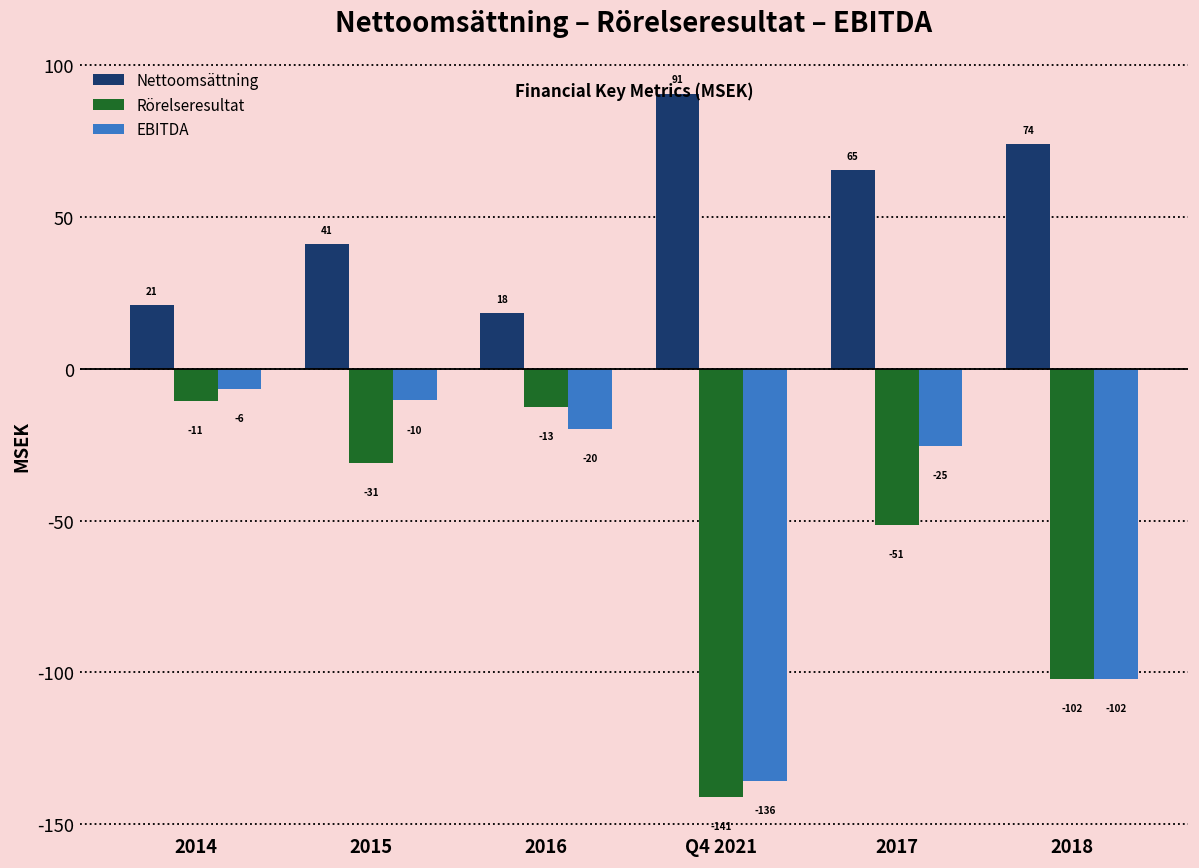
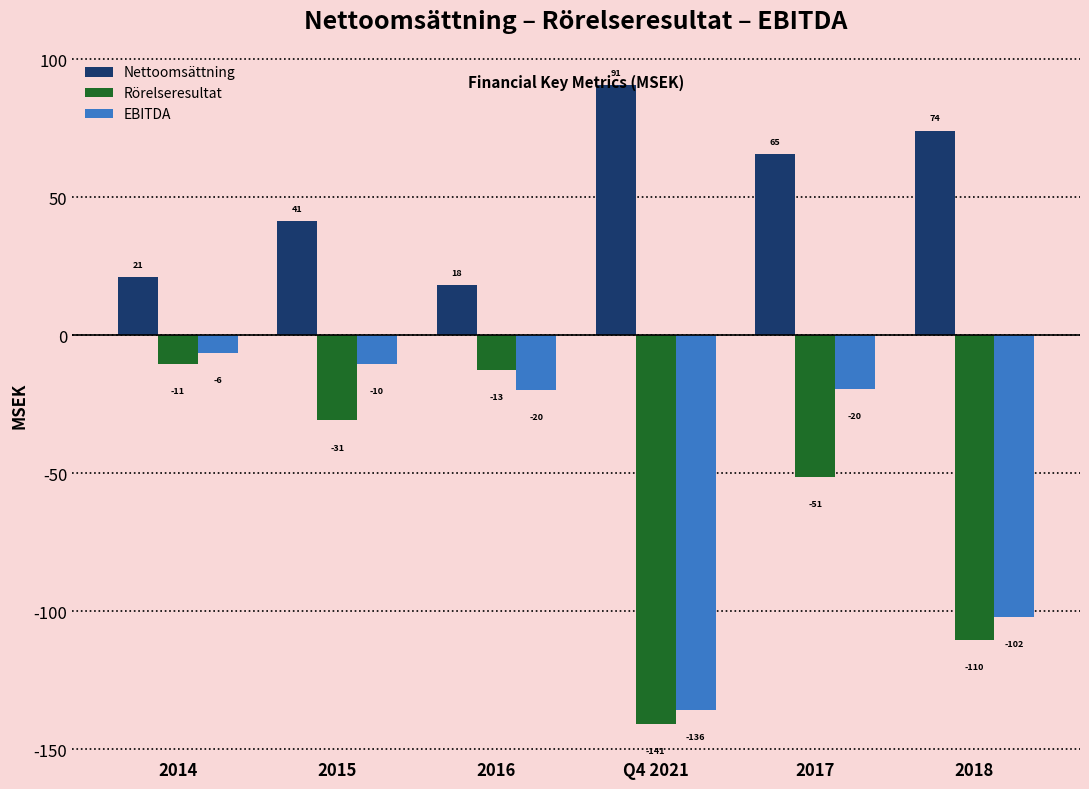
  {
    "Nettoomsättning": {
      "2014": 21,
      "2015": 41,
      "2016": 18,
      "2017": 65,
      "2018": 74
    },
    "Rörelseresultat": {
      "2014": -11,
      "2015": -31,
      "2016": -13,
      "Q4 2021": -141,
      "2017": -51,
-     "2018": -102
+     "2018": -110
    },
    "EBITDA": {
      "2014": -6,
      "2015": -10,
      "2016": -20,
      "Q4 2021": -136,
-     "2017": -25,
+     "2017": -20,
      "2018": -102
    }
  }
